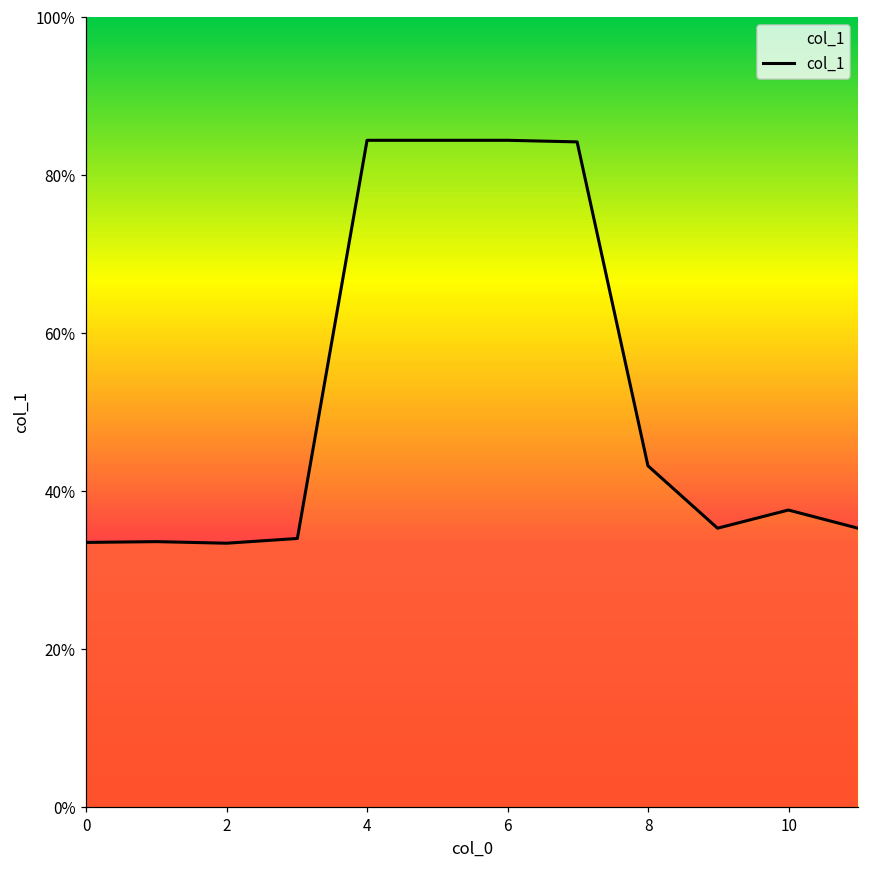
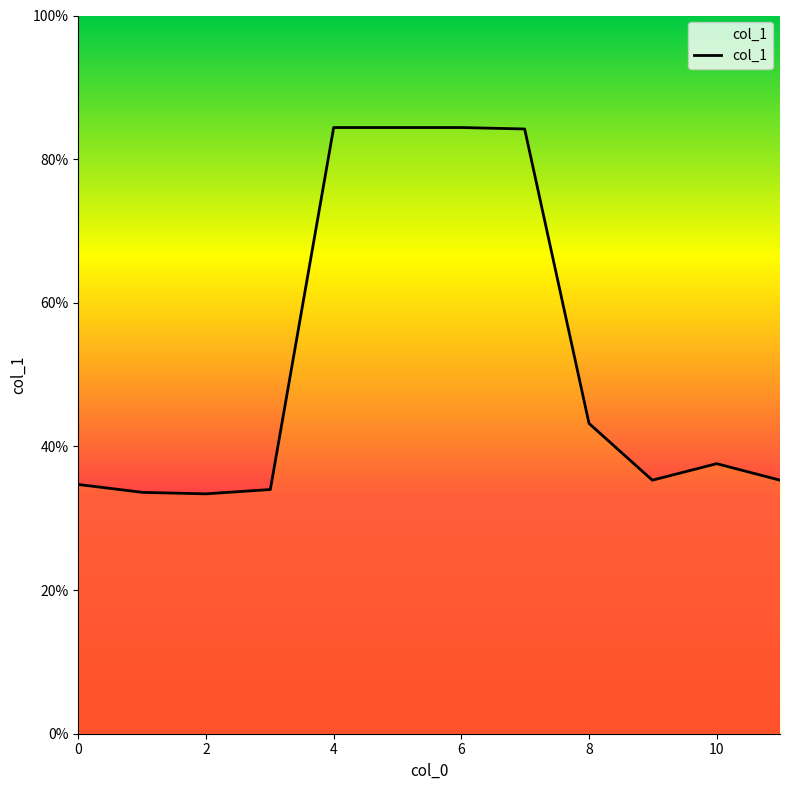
  {
-   "0": "34%",
+   "0": "35%",
    "2": "33%",
    "4": "84%",
    "6": "84%",
    "8": "43%",
    "10": "38%"
  }
